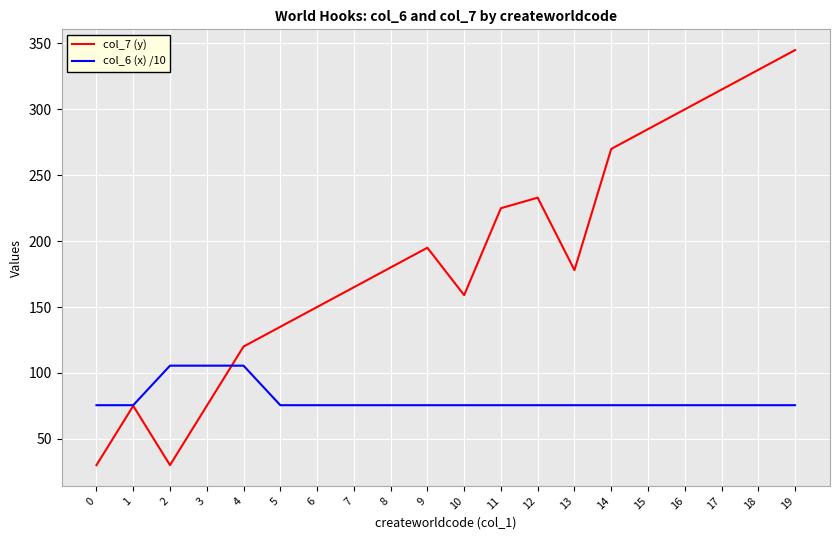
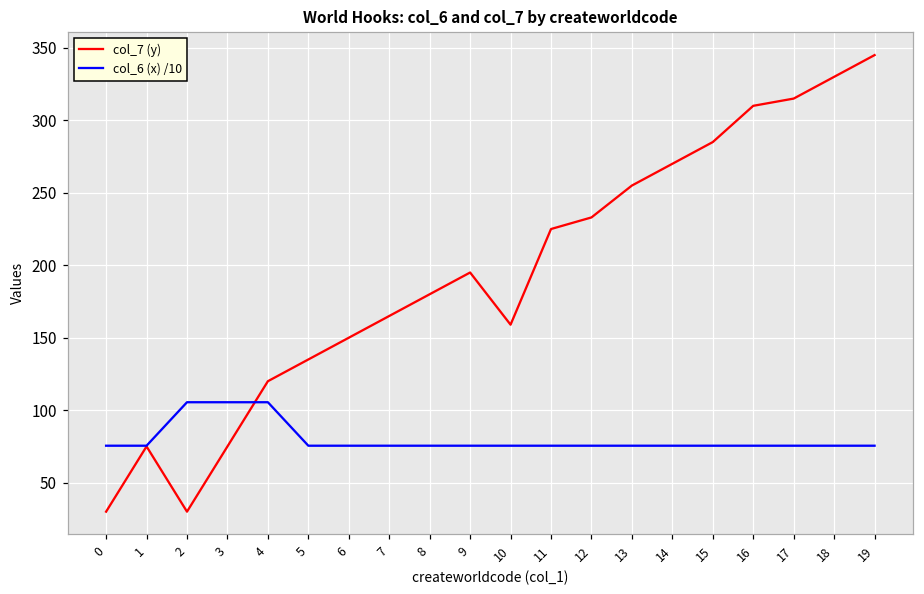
  {
    "col_7 (y)": {
      "0": 30,
      "2": 30,
      "3": 75,
      "4": 120,
      "5": 135,
      "6": 150,
      "7": 165,
      "8": 180,
      "9": 195,
      "10": 159,
      "11": 225,
      "12": 233,
-     "13": 178,
+     "13": 255,
      "14": 270,
      "15": 285,
-     "16": 300,
+     "16": 310,
      "17": 315,
      "18": 330,
      "19": 345
    },
    "col_6 (x) /10": {
      "0": 76,
      "2": 106,
      "3": 106,
      "4": 106,
      "5": 76,
      "6": 76,
      "7": 76,
      "8": 76,
      "9": 76,
      "10": 76,
      "11": 76,
      "12": 76,
      "13": 76,
      "14": 76,
      "15": 76,
      "16": 76,
      "17": 76,
      "18": 76,
      "19": 76
    }
  }
